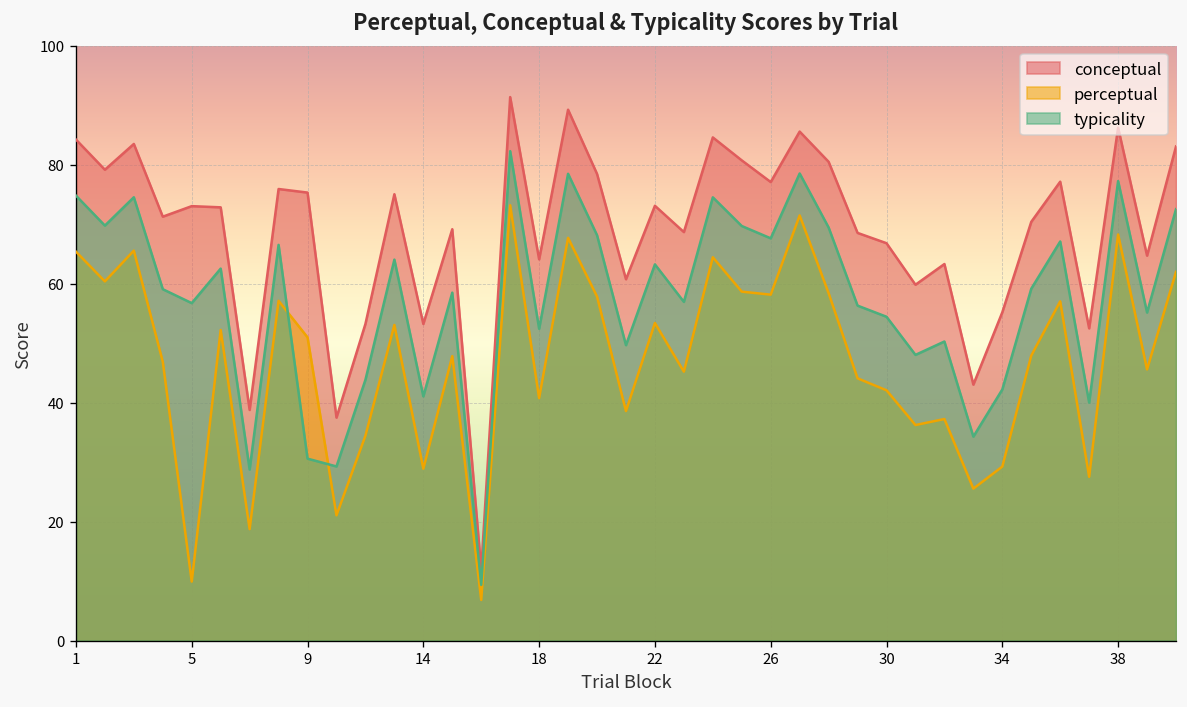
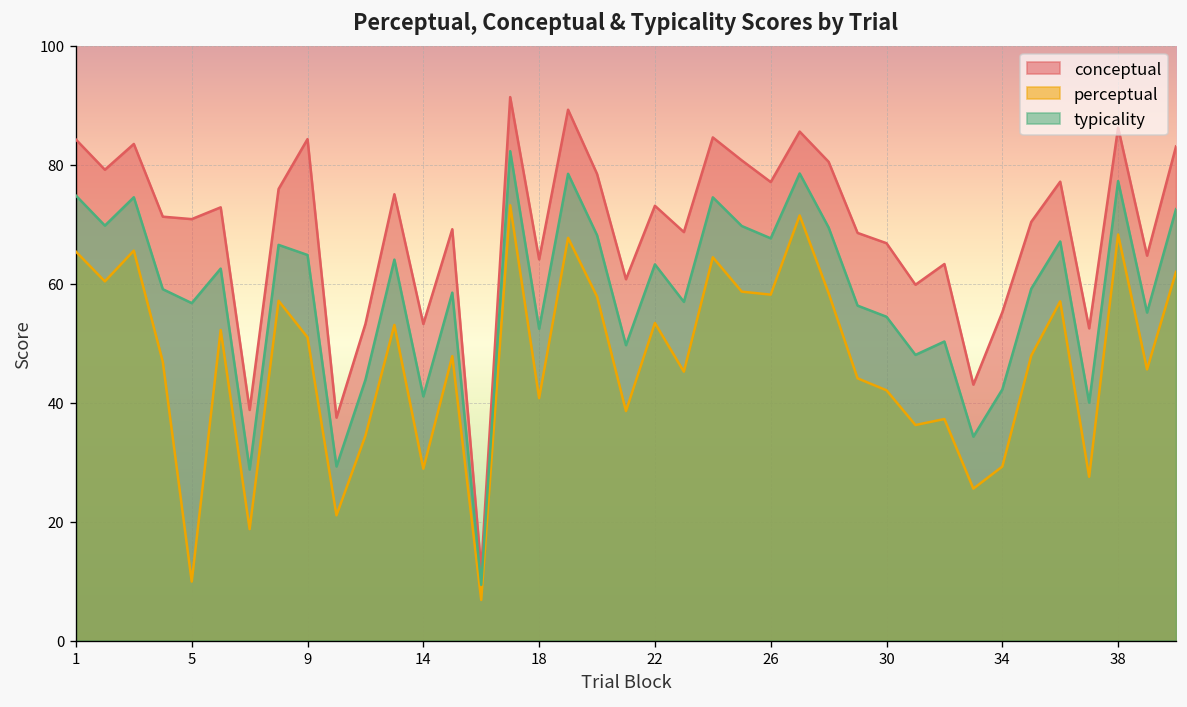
  {
    "conceptual": {
      "1": 84,
-     "5": 73,
-     "9": 75
+     "5": 71,
+     "9": 84
    },
    "perceptual": {
      "1": 65,
      "5": 10,
      "9": 51
    },
    "typicality": {
      "1": 75,
      "5": 57,
-     "9": 31
+     "9": 65
    }
  }
